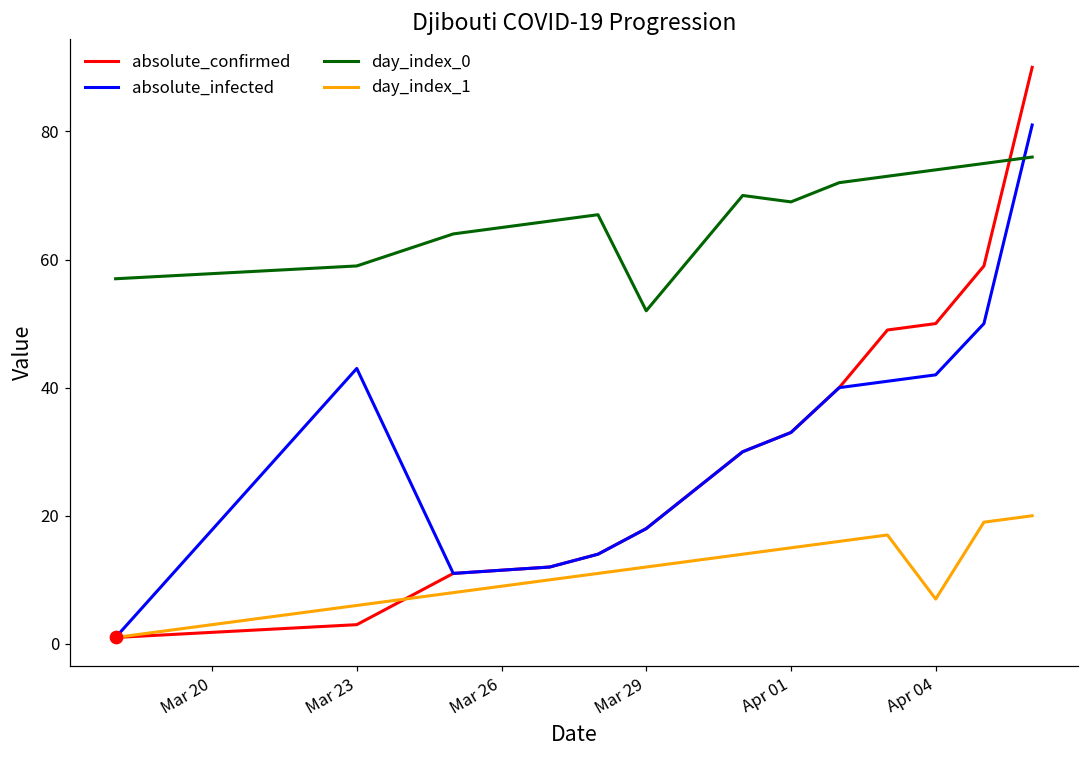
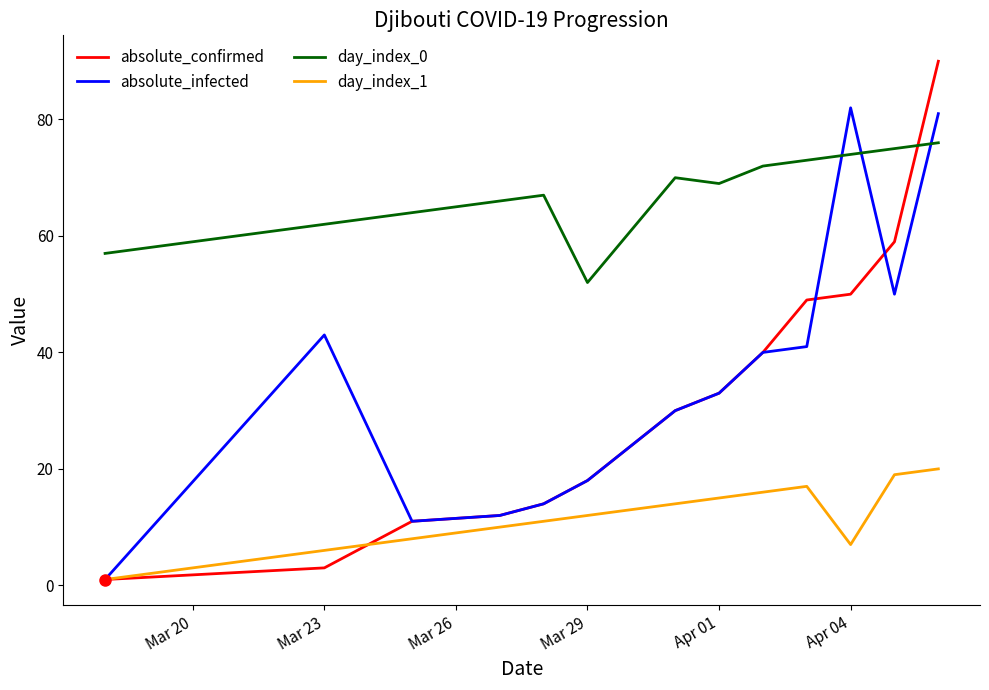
  {
    "absolute_infected": {
      "Mar 23": 43,
-     "Apr 04": 42
+     "Apr 04": 82
    },
    "day_index_0": {
-     "Mar 23": 59,
+     "Mar 23": 62,
      "Mar 29": 52,
      "Apr 01": 69,
      "Apr 04": 74
    },
    "day_index_1": {
      "Mar 23": 6,
      "Mar 29": 12,
      "Apr 01": 15,
      "Apr 04": 7
    }
  }
